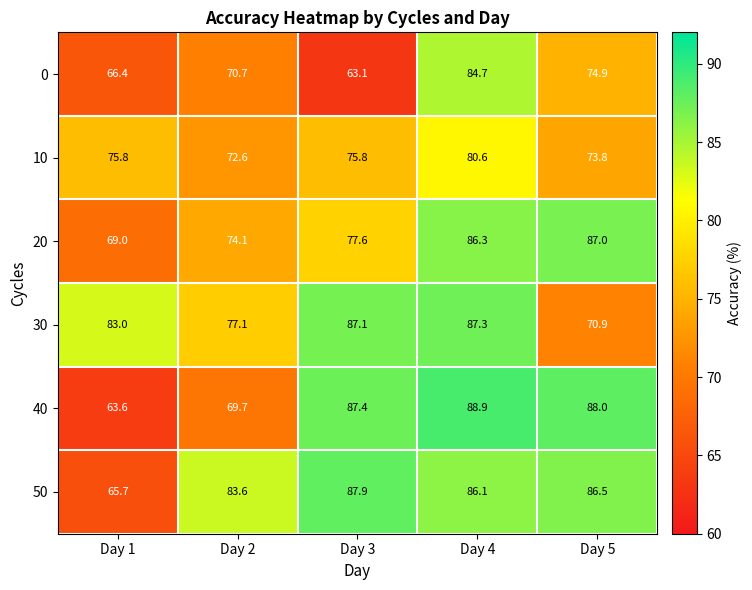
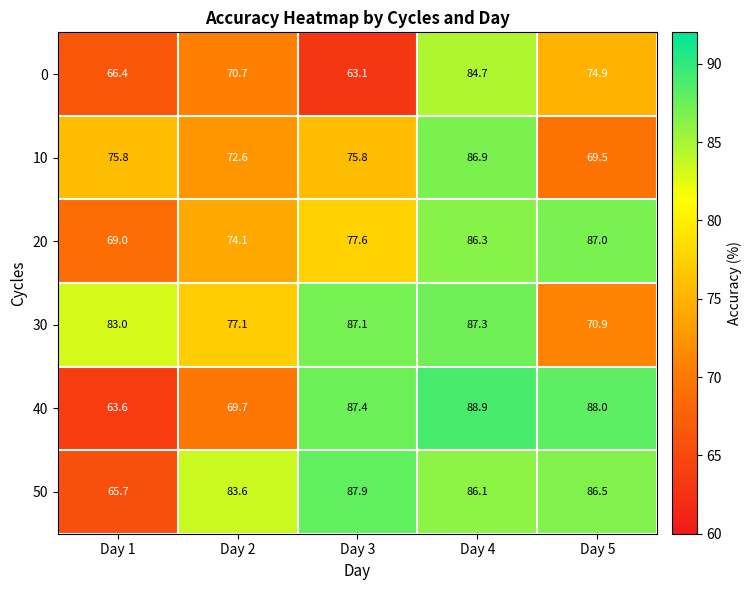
  {
    "0": {
      "Day 1": 66.4,
      "Day 2": 70.7,
      "Day 3": 63.1,
      "Day 4": 84.7,
      "Day 5": 74.9
    },
    "10": {
      "Day 1": 75.8,
      "Day 2": 72.6,
      "Day 3": 75.8,
-     "Day 4": 80.6,
-     "Day 5": 73.8
+     "Day 4": 86.9,
+     "Day 5": 69.5
    },
    "20": {
      "Day 1": 69.0,
      "Day 2": 74.1,
      "Day 3": 77.6,
      "Day 4": 86.3,
      "Day 5": 87.0
    },
    "30": {
      "Day 1": 83.0,
      "Day 2": 77.1,
      "Day 3": 87.1,
      "Day 4": 87.3,
      "Day 5": 70.9
    },
    "40": {
      "Day 1": 63.6,
      "Day 2": 69.7,
      "Day 3": 87.4,
      "Day 4": 88.9,
      "Day 5": 88.0
    },
    "50": {
      "Day 1": 65.7,
      "Day 2": 83.6,
      "Day 3": 87.9,
      "Day 4": 86.1,
      "Day 5": 86.5
    }
  }
